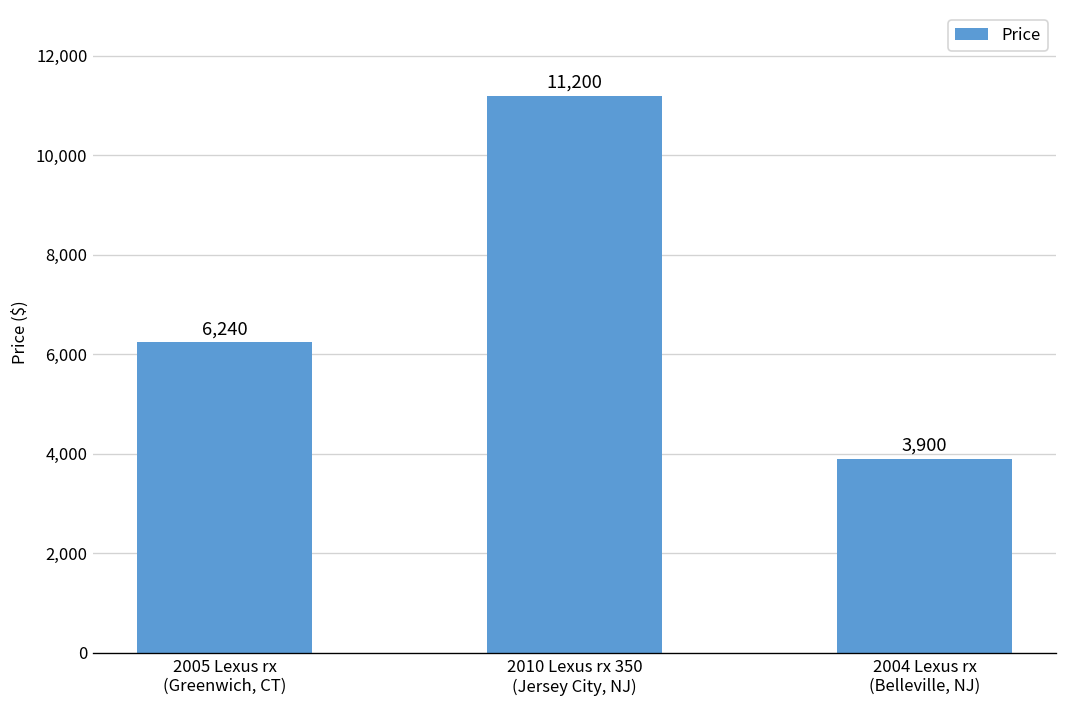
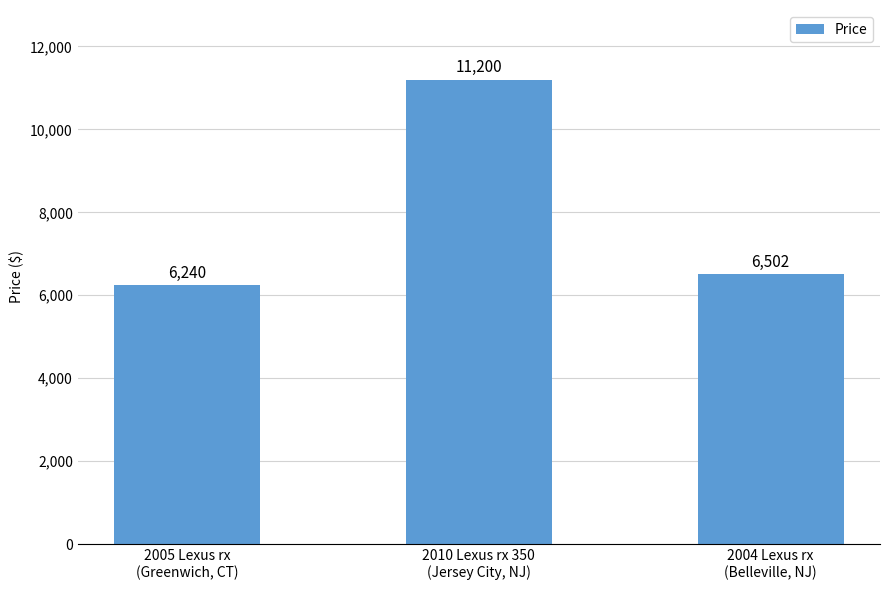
  {
    "2005 Lexus rx (Greenwich, CT)": "6,240",
    "2010 Lexus rx 350 (Jersey City, NJ)": "11,200",
-   "2004 Lexus rx (Belleville, NJ)": "3,900"
+   "2004 Lexus rx (Belleville, NJ)": "6,502"
  }
